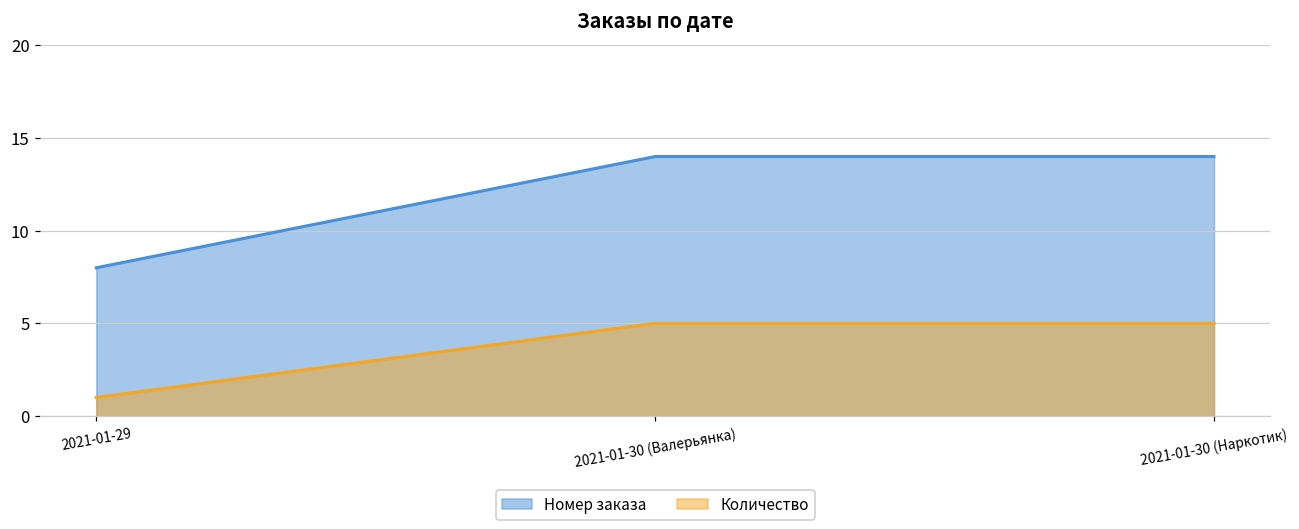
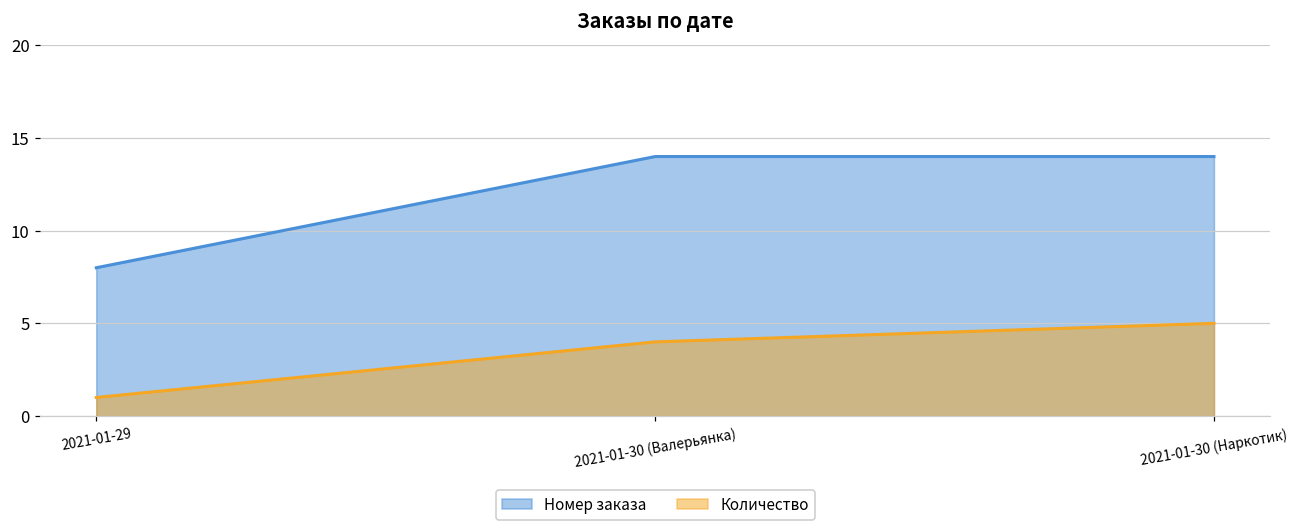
  {
    "Номер заказа": {
      "2021-01-29": 8,
      "2021-01-30 (Валерьянка)": 14,
      "2021-01-30 (Наркотик)": 14
    },
    "Количество": {
      "2021-01-29": 1,
-     "2021-01-30 (Валерьянка)": 5,
+     "2021-01-30 (Валерьянка)": 4,
      "2021-01-30 (Наркотик)": 5
    }
  }
